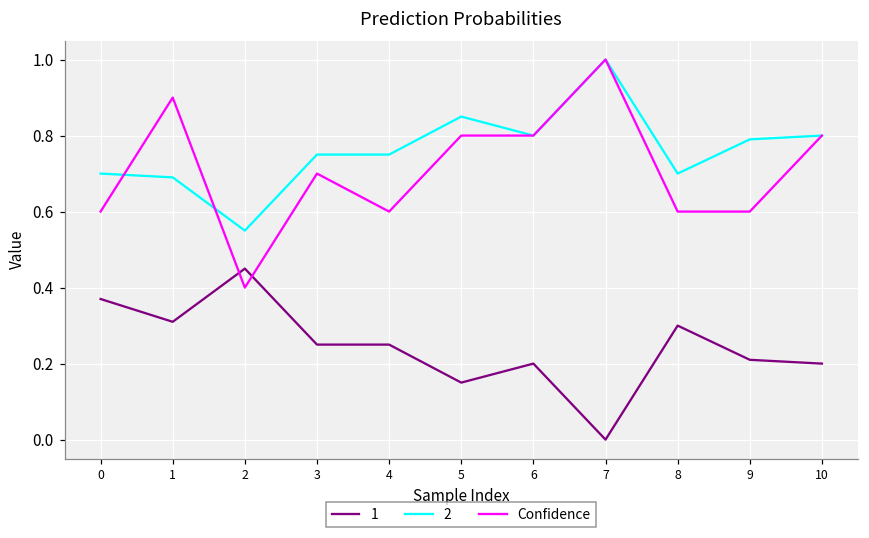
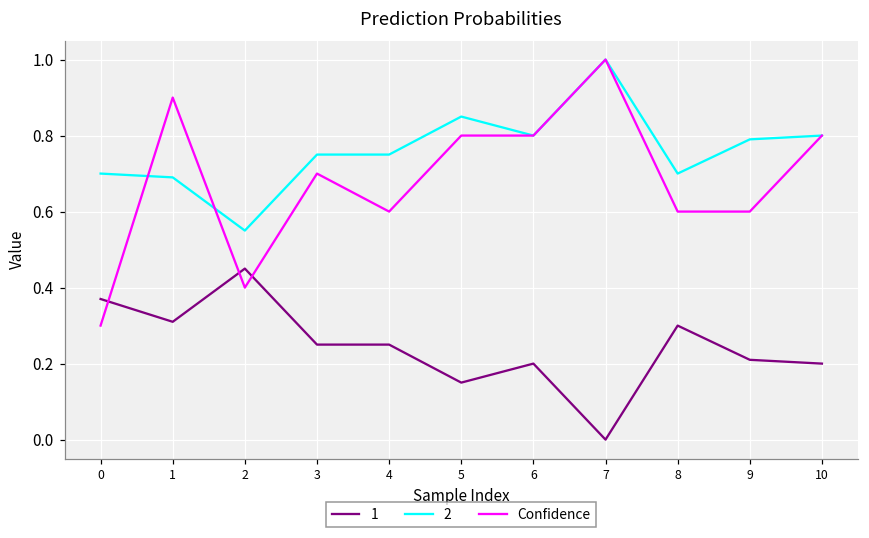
  {
    "1": {
      "0": 0.37,
      "1": 0.31,
      "2": 0.45,
      "3": 0.25,
      "4": 0.25,
      "5": 0.15,
      "6": 0.2,
      "7": 0.0,
      "8": 0.3,
      "9": 0.21,
      "10": 0.2
    },
    "2": {
      "0": 0.7,
      "1": 0.69,
      "2": 0.55,
      "3": 0.75,
      "4": 0.75,
      "5": 0.85,
      "8": 0.7,
      "9": 0.79
    },
    "Confidence": {
-     "0": 0.6,
+     "0": 0.3,
      "1": 0.9,
      "2": 0.4,
      "3": 0.7,
      "4": 0.6,
      "5": 0.8,
      "8": 0.6,
      "9": 0.6
    }
  }
